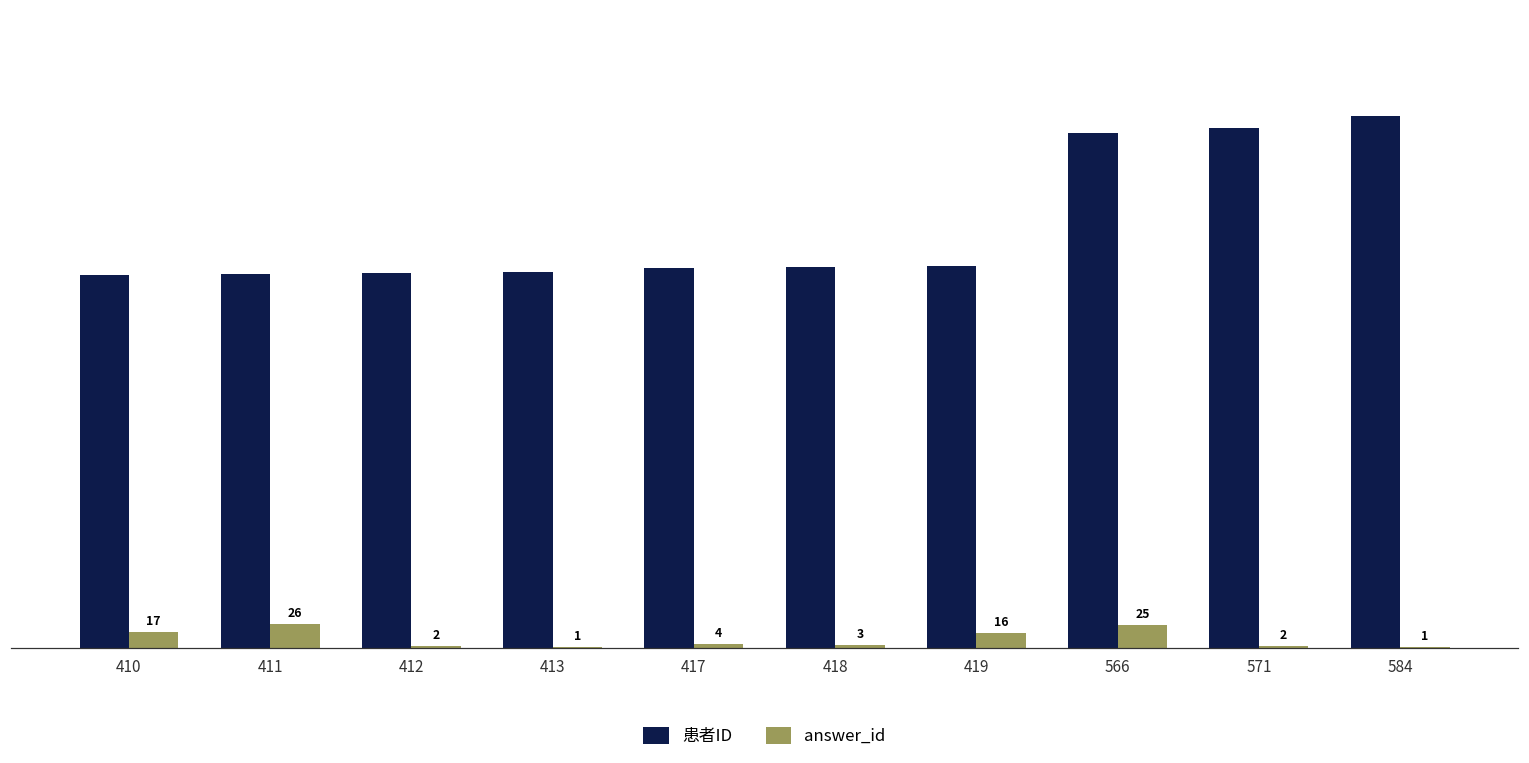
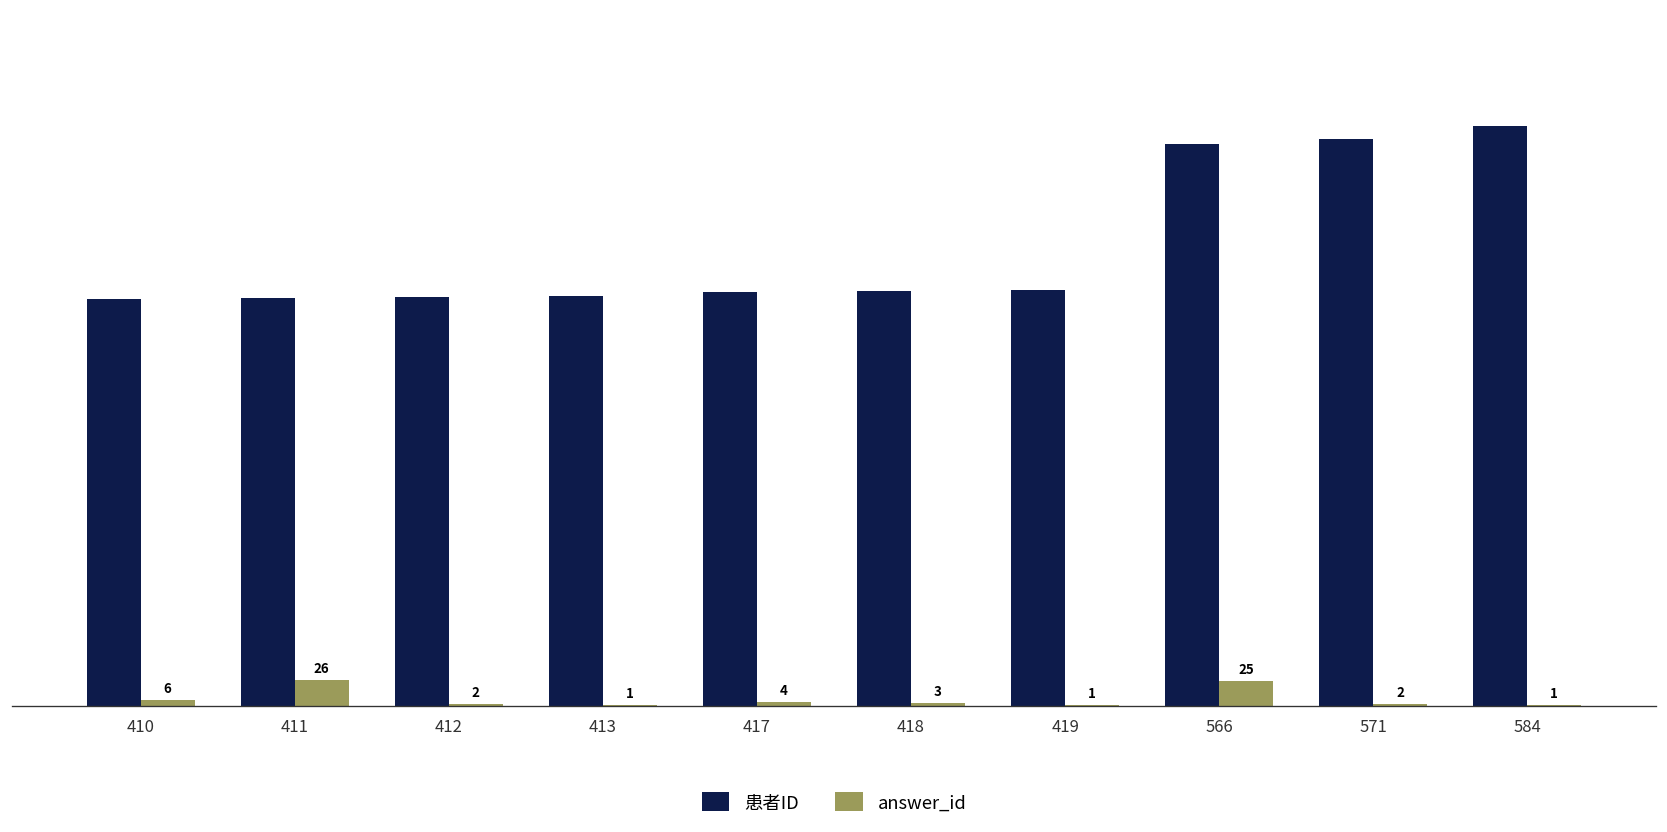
  {
    "answer_id": {
-     "410": 17,
+     "410": 6,
      "411": 26,
      "412": 2,
      "413": 1,
      "417": 4,
      "418": 3,
-     "419": 16,
+     "419": 1,
      "566": 25,
      "571": 2,
      "584": 1
    }
  }
